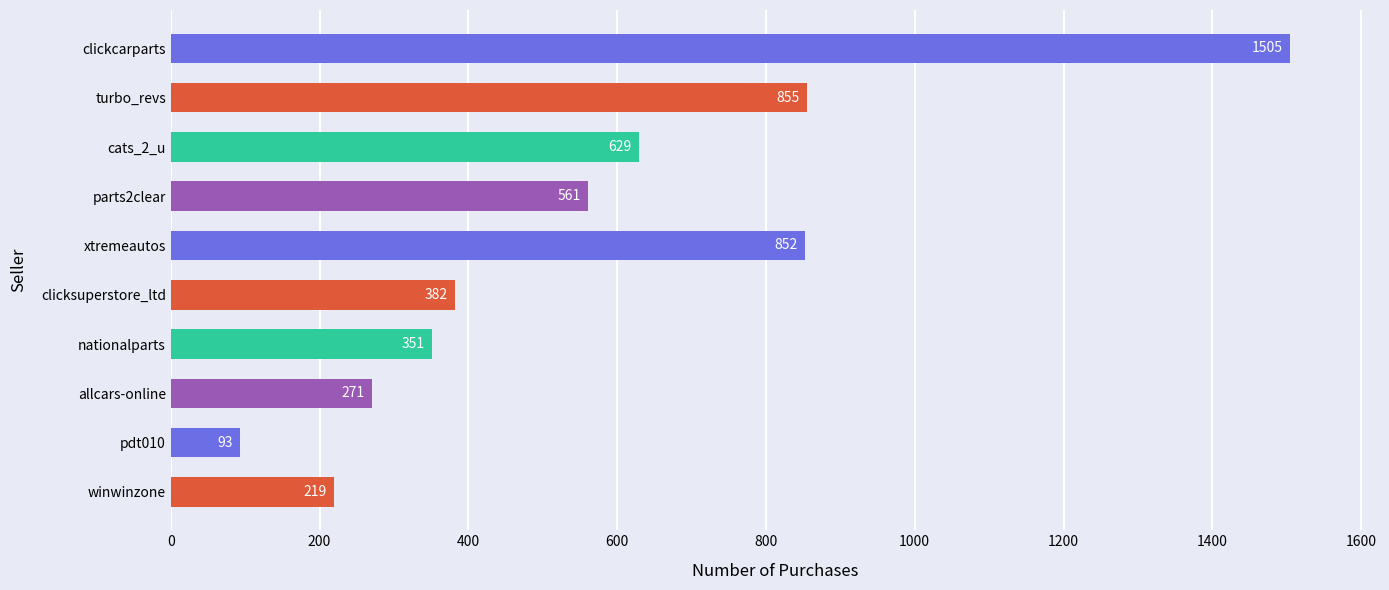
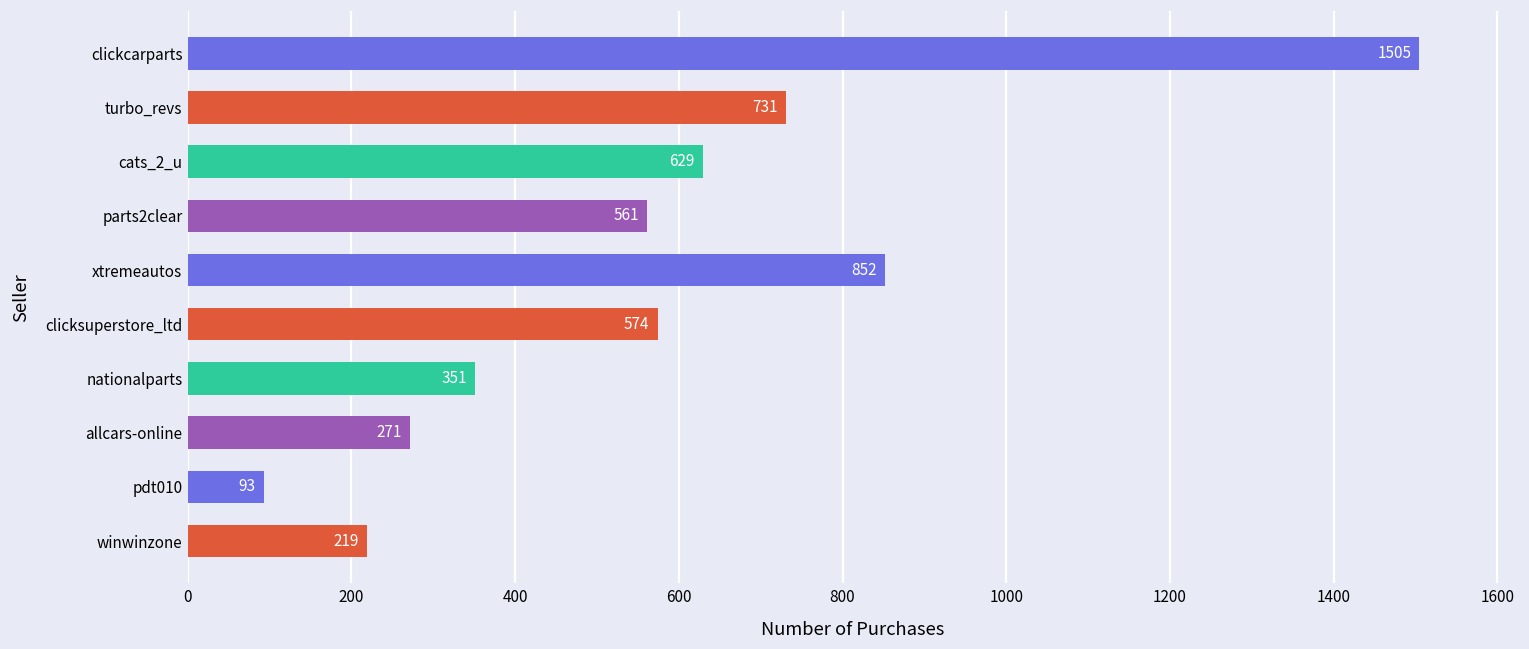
  {
    "clickcarparts": 1505,
-   "turbo_revs": 855,
+   "turbo_revs": 731,
    "cats_2_u": 629,
    "parts2clear": 561,
    "xtremeautos": 852,
-   "clicksuperstore_ltd": 382,
+   "clicksuperstore_ltd": 574,
    "nationalparts": 351,
    "allcars-online": 271,
    "pdt010": 93,
    "winwinzone": 219
  }
